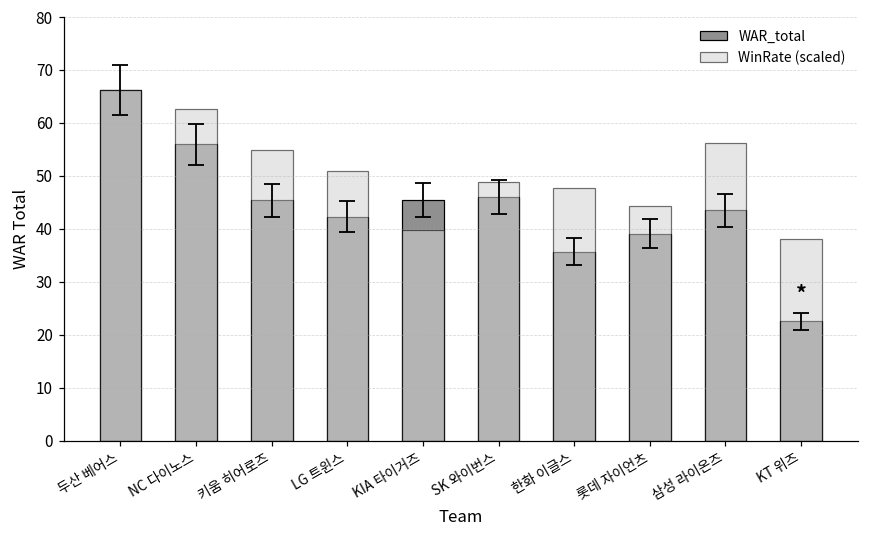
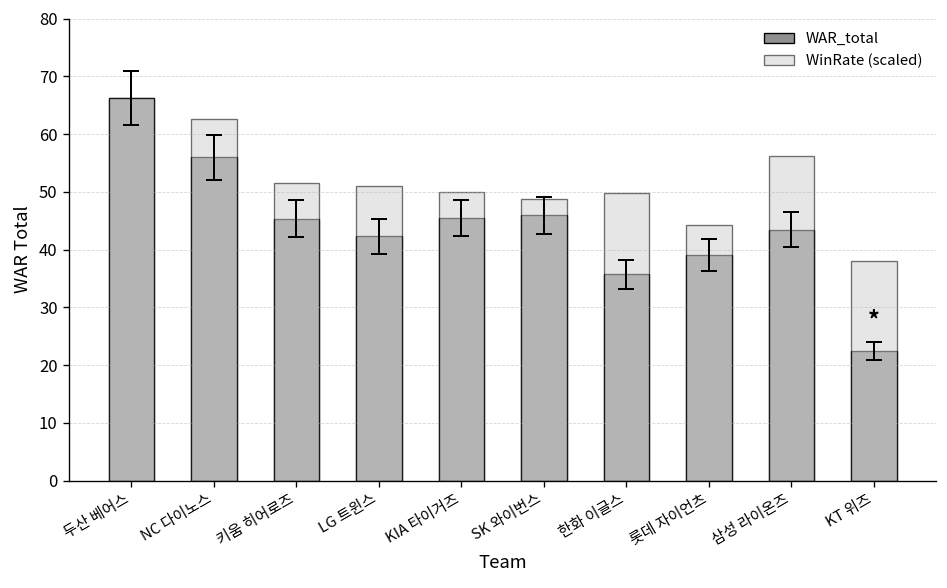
  {
    "WAR_total": {
      "두산 베어스": 66
    },
    "WinRate (scaled)": {
      "두산 베어스": 66,
      "NC 다이노스": 63,
-     "키움 히어로즈": 55,
+     "키움 히어로즈": 52,
      "LG 트윈스": 51,
-     "KIA 타이거즈": 40,
+     "KIA 타이거즈": 50,
      "SK 와이번스": 49,
-     "한화 이글스": 48,
+     "한화 이글스": 50,
      "롯데 자이언츠": 44,
      "삼성 라이온즈": 56,
      "KT 위즈": 38
    }
  }
